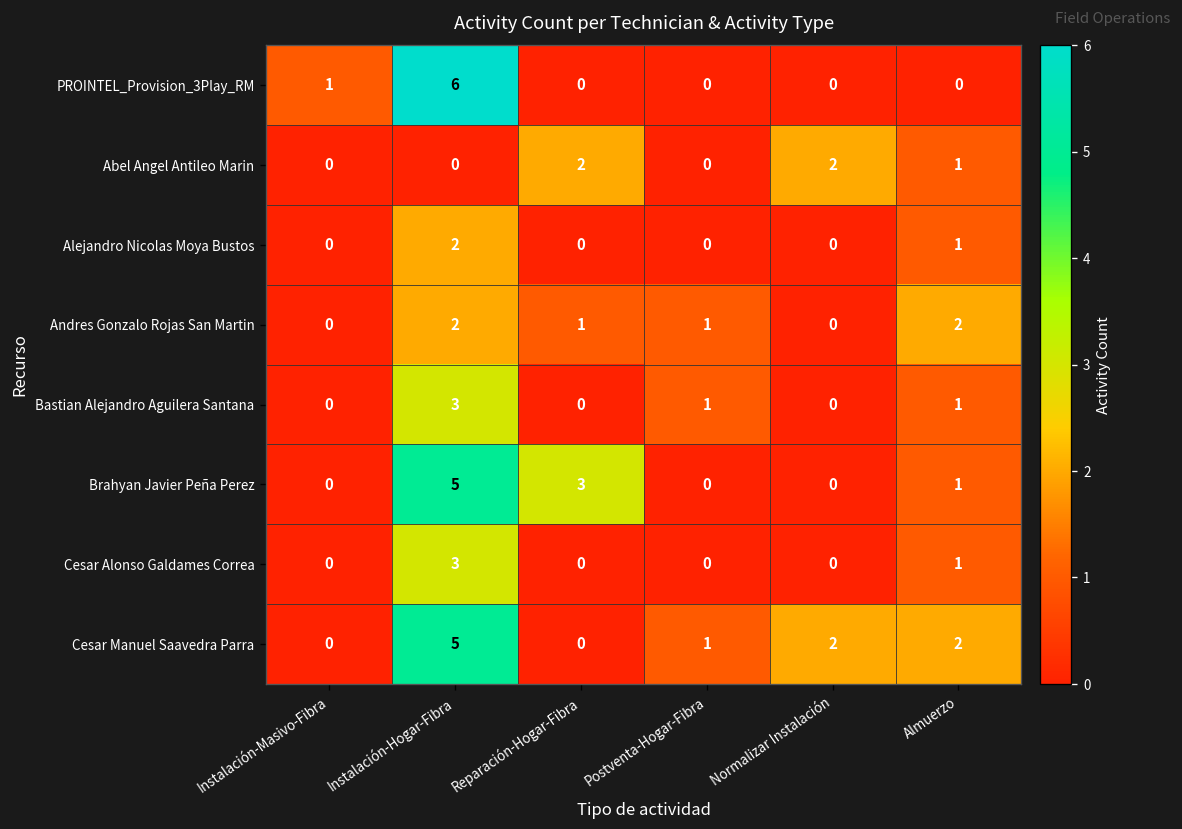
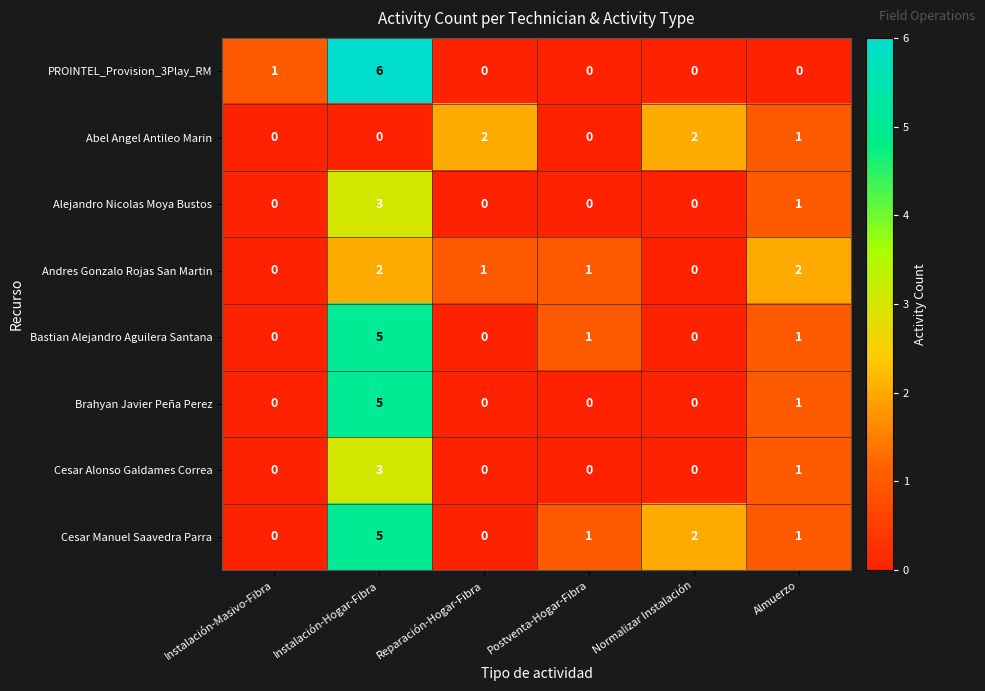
  {
    "PROINTEL_Provision_3Play_RM": {
      "Instalación-Masivo-Fibra": 1,
      "Instalación-Hogar-Fibra": 6,
      "Reparación-Hogar-Fibra": 0,
      "Postventa-Hogar-Fibra": 0,
      "Normalizar Instalación": 0,
      "Almuerzo": 0
    },
    "Abel Angel Antileo Marin": {
      "Instalación-Masivo-Fibra": 0,
      "Instalación-Hogar-Fibra": 0,
      "Reparación-Hogar-Fibra": 2,
      "Postventa-Hogar-Fibra": 0,
      "Normalizar Instalación": 2,
      "Almuerzo": 1
    },
    "Alejandro Nicolas Moya Bustos": {
      "Instalación-Masivo-Fibra": 0,
-     "Instalación-Hogar-Fibra": 2,
+     "Instalación-Hogar-Fibra": 3,
      "Reparación-Hogar-Fibra": 0,
      "Postventa-Hogar-Fibra": 0,
      "Normalizar Instalación": 0,
      "Almuerzo": 1
    },
    "Andres Gonzalo Rojas San Martin": {
      "Instalación-Masivo-Fibra": 0,
      "Instalación-Hogar-Fibra": 2,
      "Reparación-Hogar-Fibra": 1,
      "Postventa-Hogar-Fibra": 1,
      "Normalizar Instalación": 0,
      "Almuerzo": 2
    },
    "Bastian Alejandro Aguilera Santana": {
      "Instalación-Masivo-Fibra": 0,
-     "Instalación-Hogar-Fibra": 3,
+     "Instalación-Hogar-Fibra": 5,
      "Reparación-Hogar-Fibra": 0,
      "Postventa-Hogar-Fibra": 1,
      "Normalizar Instalación": 0,
      "Almuerzo": 1
    },
    "Brahyan Javier Peña Perez": {
      "Instalación-Masivo-Fibra": 0,
      "Instalación-Hogar-Fibra": 5,
-     "Reparación-Hogar-Fibra": 3,
+     "Reparación-Hogar-Fibra": 0,
      "Postventa-Hogar-Fibra": 0,
      "Normalizar Instalación": 0,
      "Almuerzo": 1
    },
    "Cesar Alonso Galdames Correa": {
      "Instalación-Masivo-Fibra": 0,
      "Instalación-Hogar-Fibra": 3,
      "Reparación-Hogar-Fibra": 0,
      "Postventa-Hogar-Fibra": 0,
      "Normalizar Instalación": 0,
      "Almuerzo": 1
    },
    "Cesar Manuel Saavedra Parra": {
      "Instalación-Masivo-Fibra": 0,
      "Instalación-Hogar-Fibra": 5,
      "Reparación-Hogar-Fibra": 0,
      "Postventa-Hogar-Fibra": 1,
      "Normalizar Instalación": 2,
-     "Almuerzo": 2
+     "Almuerzo": 1
    }
  }
